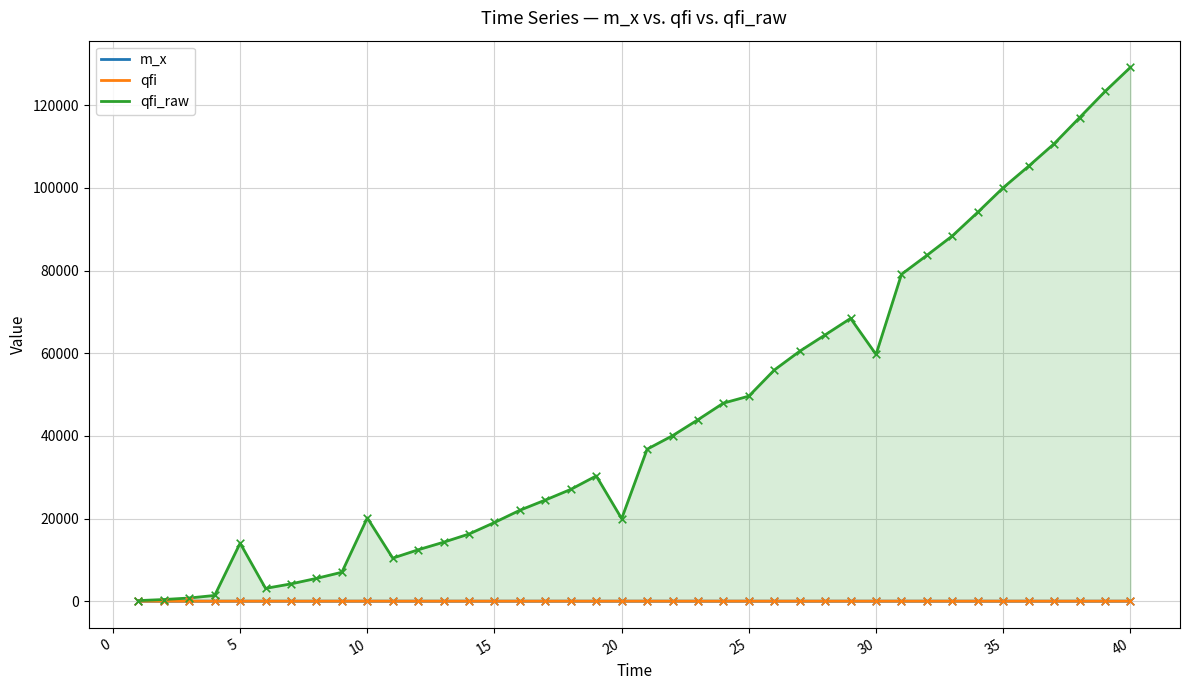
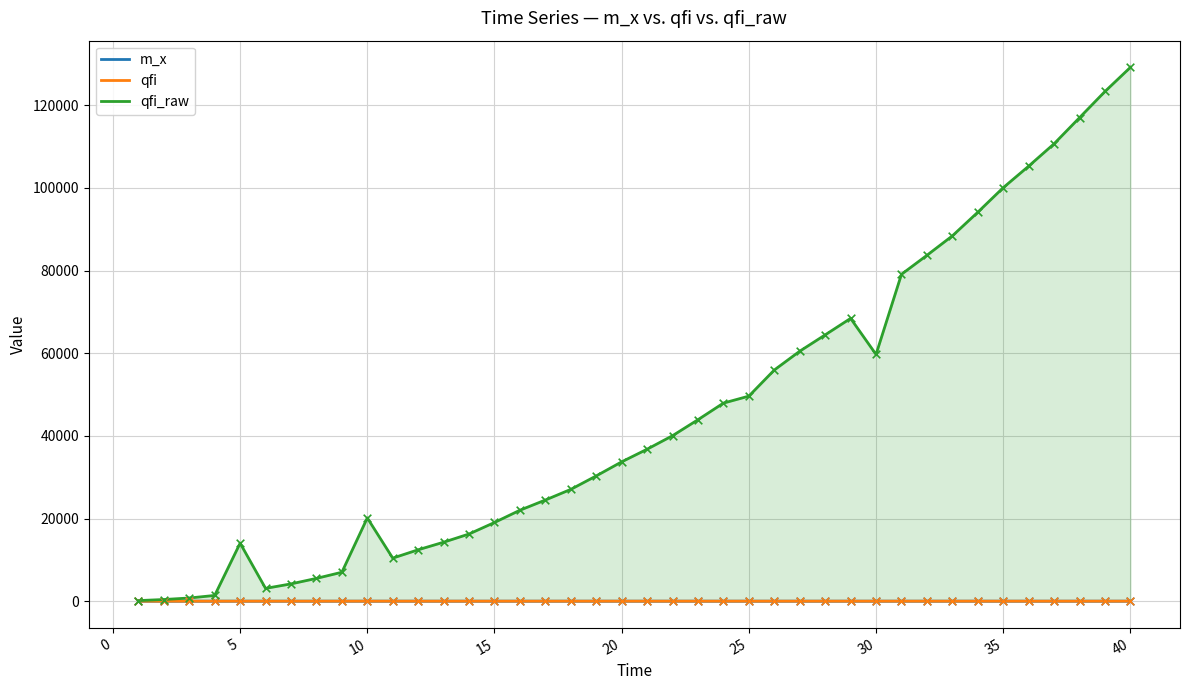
  {
    "qfi": {
      "5": 0,
      "10": 0,
      "15": 0,
      "20": 0,
      "25": 0,
      "30": 0,
      "35": 0,
      "40": 0
    },
    "qfi_raw": {
      "5": 14000,
      "10": 20000,
      "15": 19000,
-     "20": 20000,
+     "20": 34000,
      "25": 50000,
      "30": 60000,
      "35": 100000,
      "40": 129000
    }
  }
